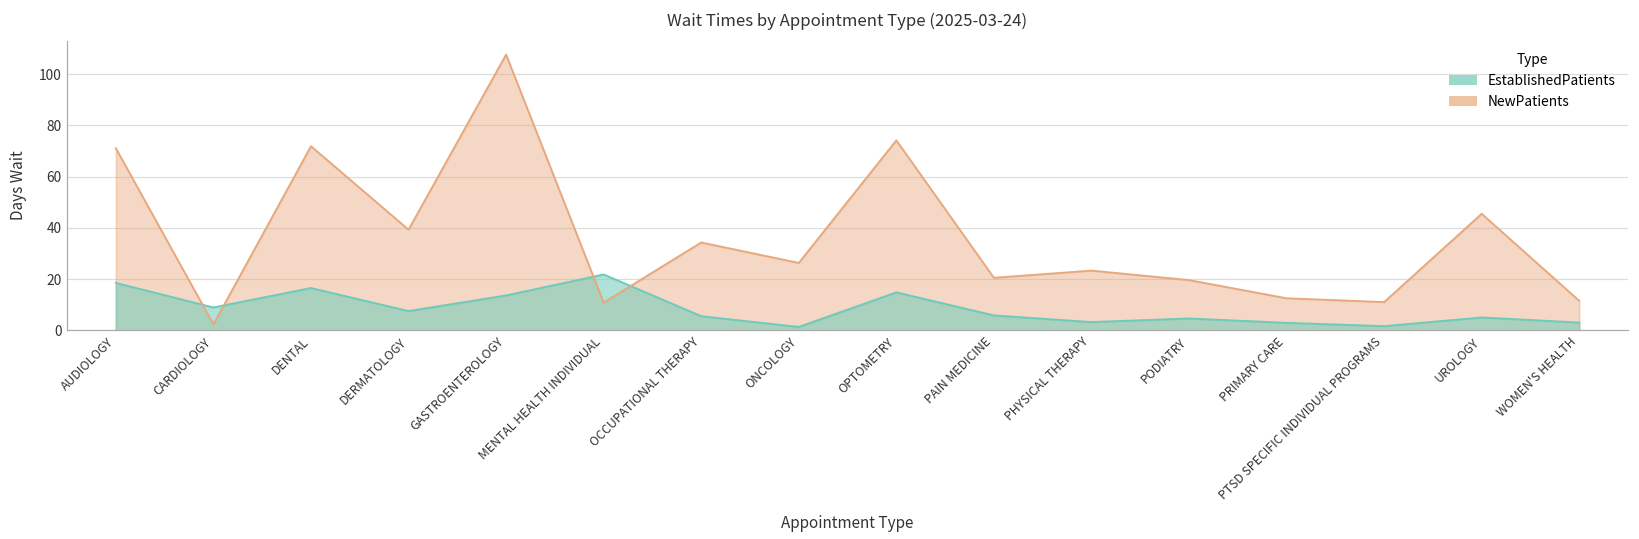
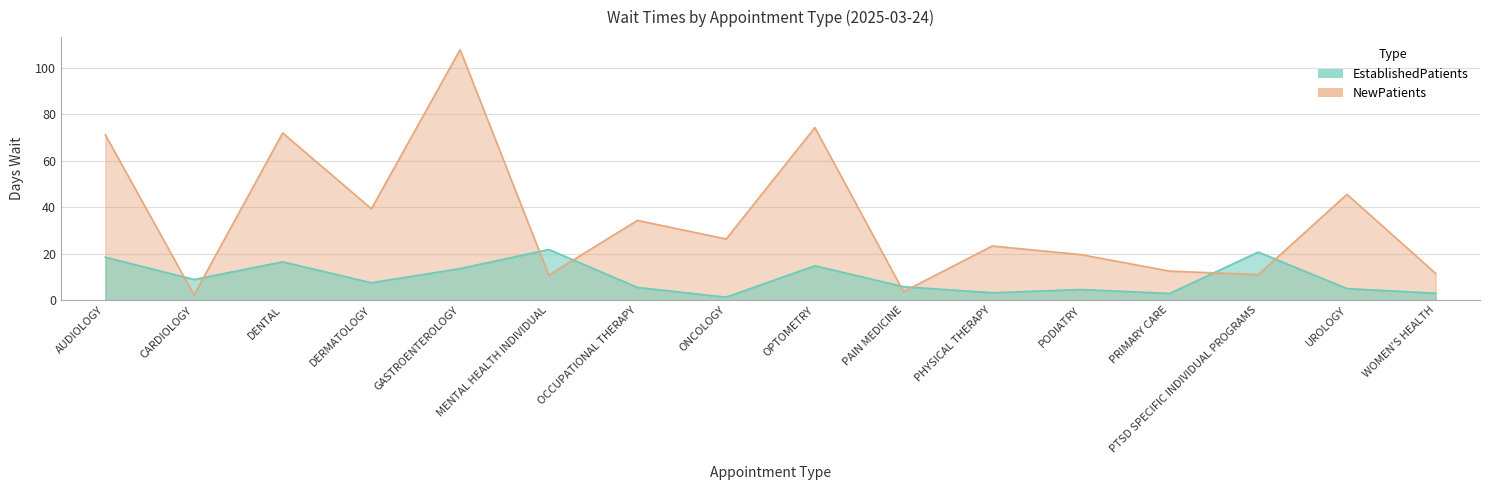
  {
    "EstablishedPatients": {
      "AUDIOLOGY": 19,
      "CARDIOLOGY": 9,
      "DENTAL": 17,
      "DERMATOLOGY": 8,
      "GASTROENTEROLOGY": 14,
      "MENTAL HEALTH INDIVIDUAL": 22,
      "OCCUPATIONAL THERAPY": 6,
      "ONCOLOGY": 1,
      "OPTOMETRY": 15,
      "PAIN MEDICINE": 6,
      "PHYSICAL THERAPY": 3,
      "PODIATRY": 5,
      "PRIMARY CARE": 3,
-     "PTSD SPECIFIC INDIVIDUAL PROGRAMS": 2,
+     "PTSD SPECIFIC INDIVIDUAL PROGRAMS": 21,
      "UROLOGY": 5,
      "WOMEN'S HEALTH": 3
    },
    "NewPatients": {
      "AUDIOLOGY": 71,
      "CARDIOLOGY": 2,
      "DENTAL": 72,
      "DERMATOLOGY": 39,
      "GASTROENTEROLOGY": 108,
      "MENTAL HEALTH INDIVIDUAL": 11,
      "OCCUPATIONAL THERAPY": 34,
      "ONCOLOGY": 26,
      "OPTOMETRY": 74,
-     "PAIN MEDICINE": 21,
+     "PAIN MEDICINE": 4,
      "PHYSICAL THERAPY": 23,
      "PODIATRY": 20,
      "PRIMARY CARE": 13,
      "PTSD SPECIFIC INDIVIDUAL PROGRAMS": 11,
      "UROLOGY": 46,
      "WOMEN'S HEALTH": 12
    }
  }
